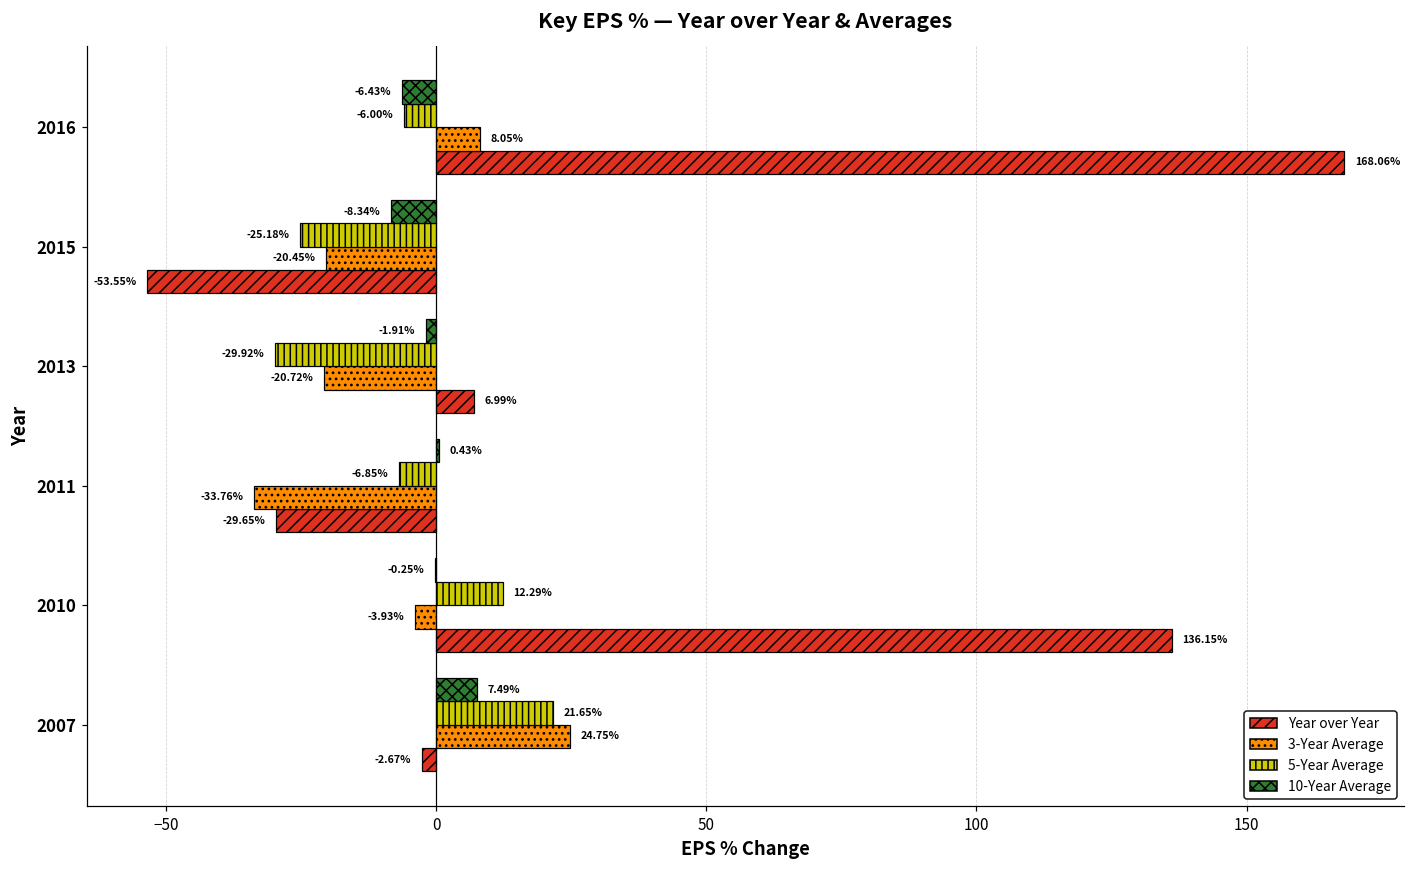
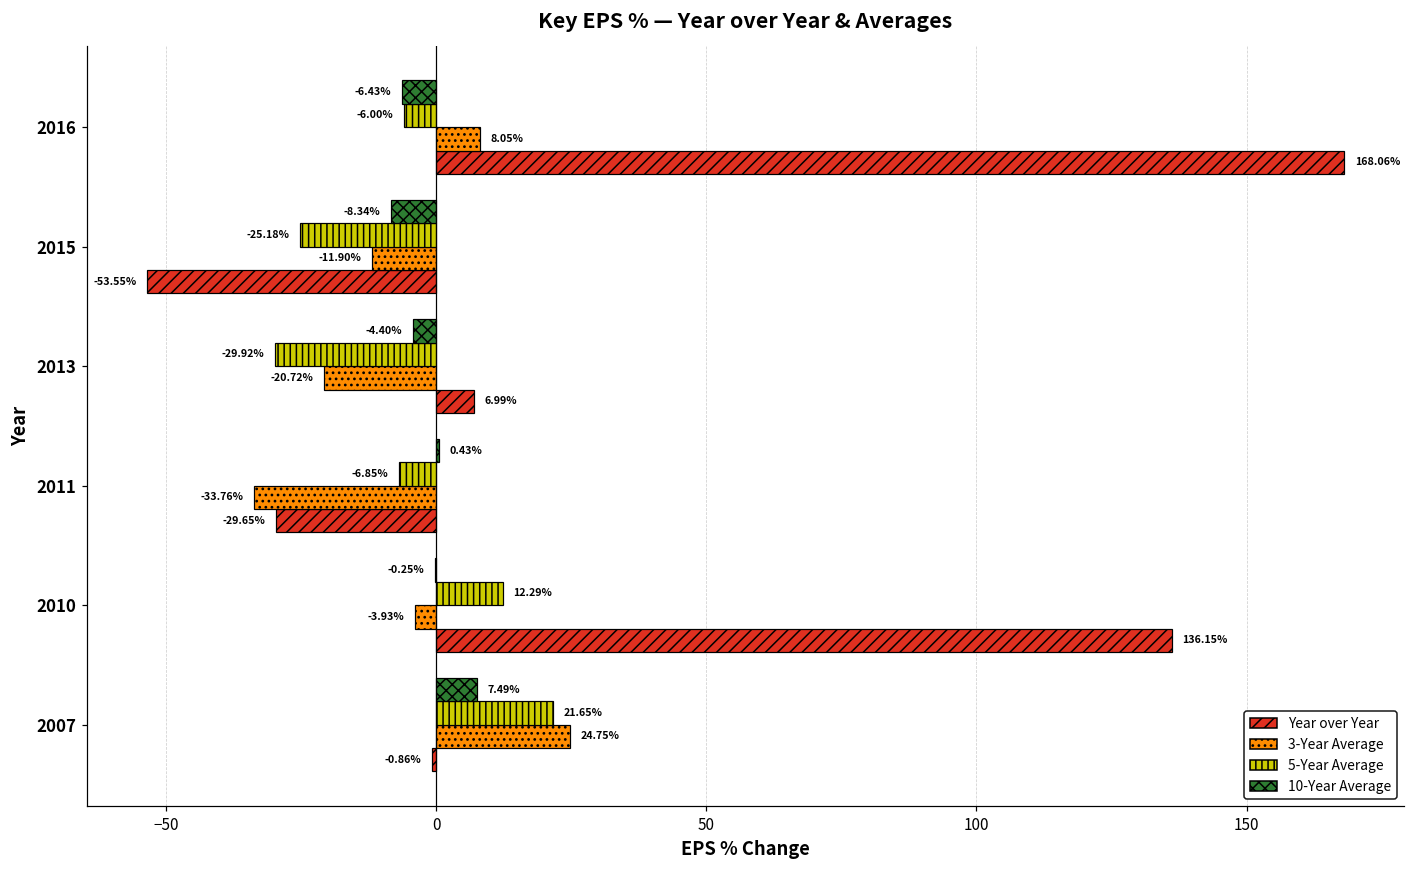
  {
    "Year over Year": {
      "2016": "168.06%",
      "2015": "-53.55%",
      "2013": "6.99%",
      "2011": "-29.65%",
      "2010": "136.15%",
-     "2007": "-2.67%"
+     "2007": "-0.86%"
    },
    "3-Year Average": {
      "2016": "8.05%",
-     "2015": "-20.45%",
+     "2015": "-11.90%",
      "2013": "-20.72%",
      "2011": "-33.76%",
      "2010": "-3.93%",
      "2007": "24.75%"
    },
    "5-Year Average": {
      "2016": "-6.00%",
      "2015": "-25.18%",
      "2013": "-29.92%",
      "2011": "-6.85%",
      "2010": "12.29%",
      "2007": "21.65%"
    },
    "10-Year Average": {
      "2016": "-6.43%",
      "2015": "-8.34%",
-     "2013": "-1.91%",
+     "2013": "-4.40%",
      "2011": "0.43%",
      "2010": "-0.25%",
      "2007": "7.49%"
    }
  }
